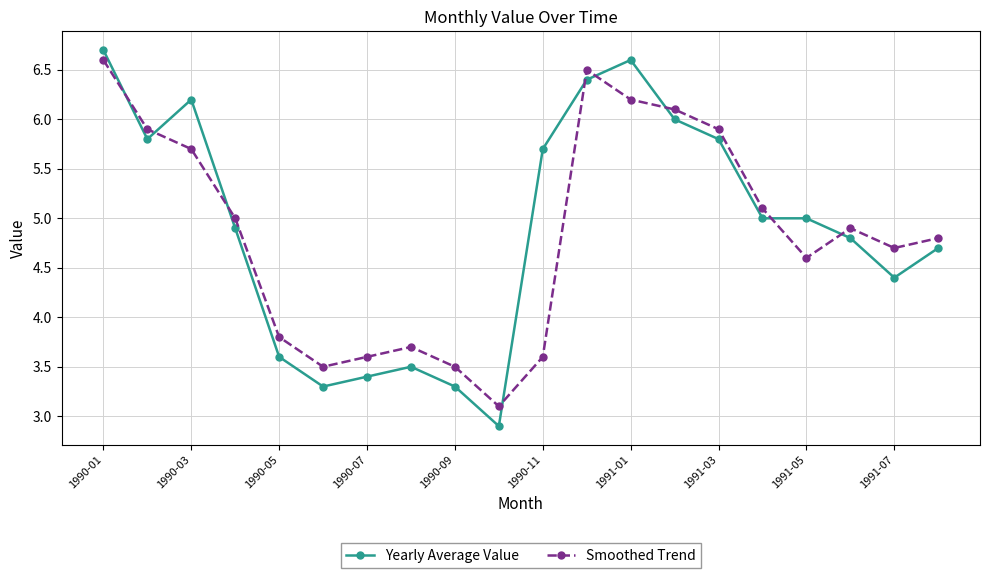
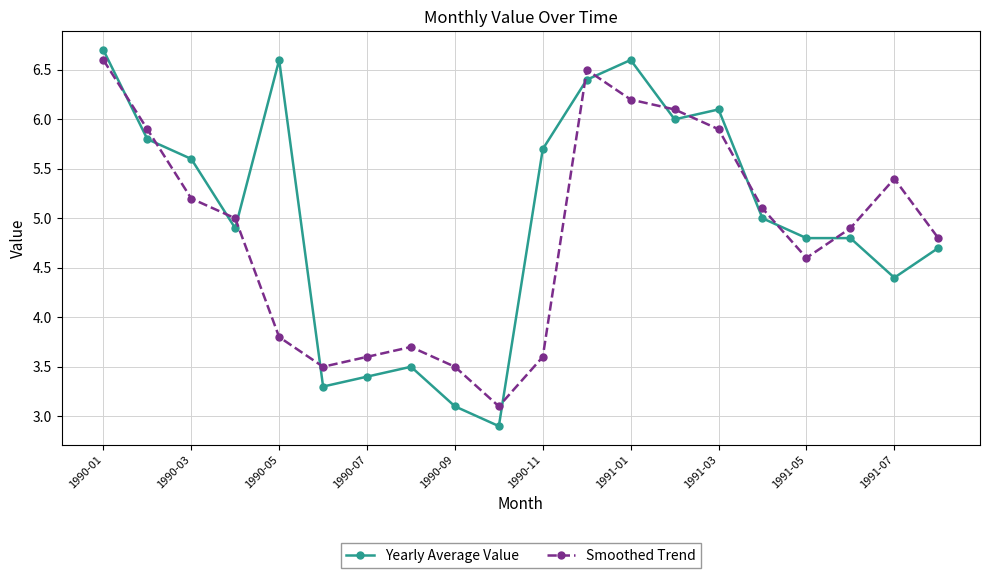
  {
    "Yearly Average Value": {
      "1990-01": 6.7,
-     "1990-03": 6.2,
-     "1990-05": 3.6,
+     "1990-03": 5.6,
+     "1990-05": 6.6,
      "1990-07": 3.4,
-     "1990-09": 3.3,
+     "1990-09": 3.1,
      "1990-11": 5.7,
      "1991-01": 6.6,
-     "1991-03": 5.8,
-     "1991-05": 5.0,
+     "1991-03": 6.1,
+     "1991-05": 4.8,
      "1991-07": 4.4
    },
    "Smoothed Trend": {
      "1990-01": 6.6,
-     "1990-03": 5.7,
+     "1990-03": 5.2,
      "1990-05": 3.8,
      "1990-07": 3.6,
      "1990-09": 3.5,
      "1990-11": 3.6,
      "1991-01": 6.2,
      "1991-03": 5.9,
      "1991-05": 4.6,
-     "1991-07": 4.7
+     "1991-07": 5.4
    }
  }
